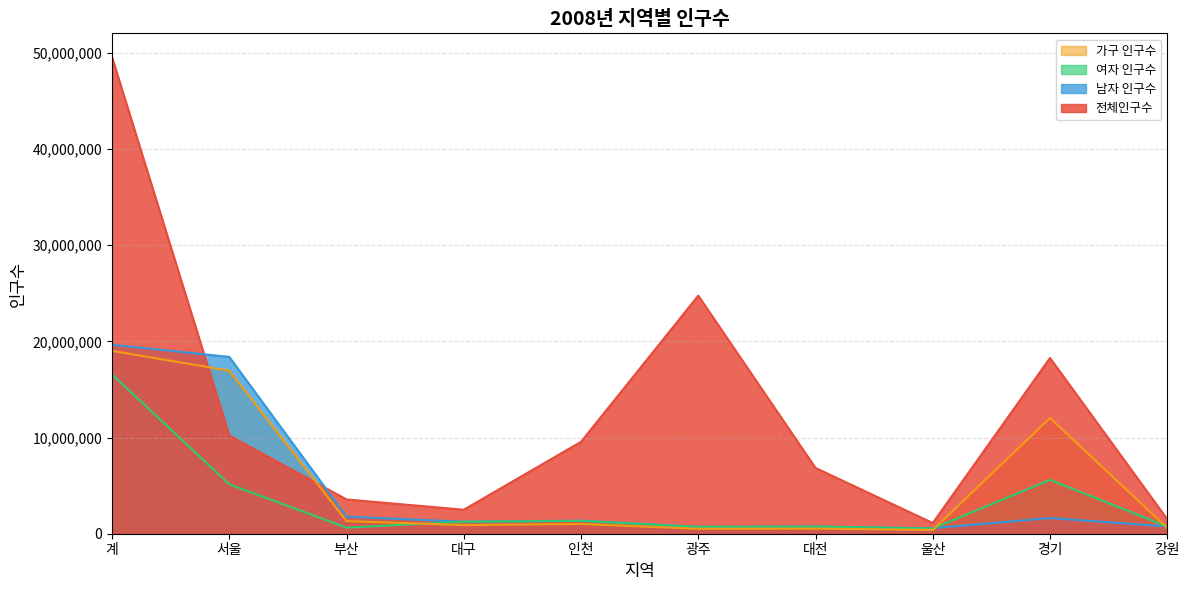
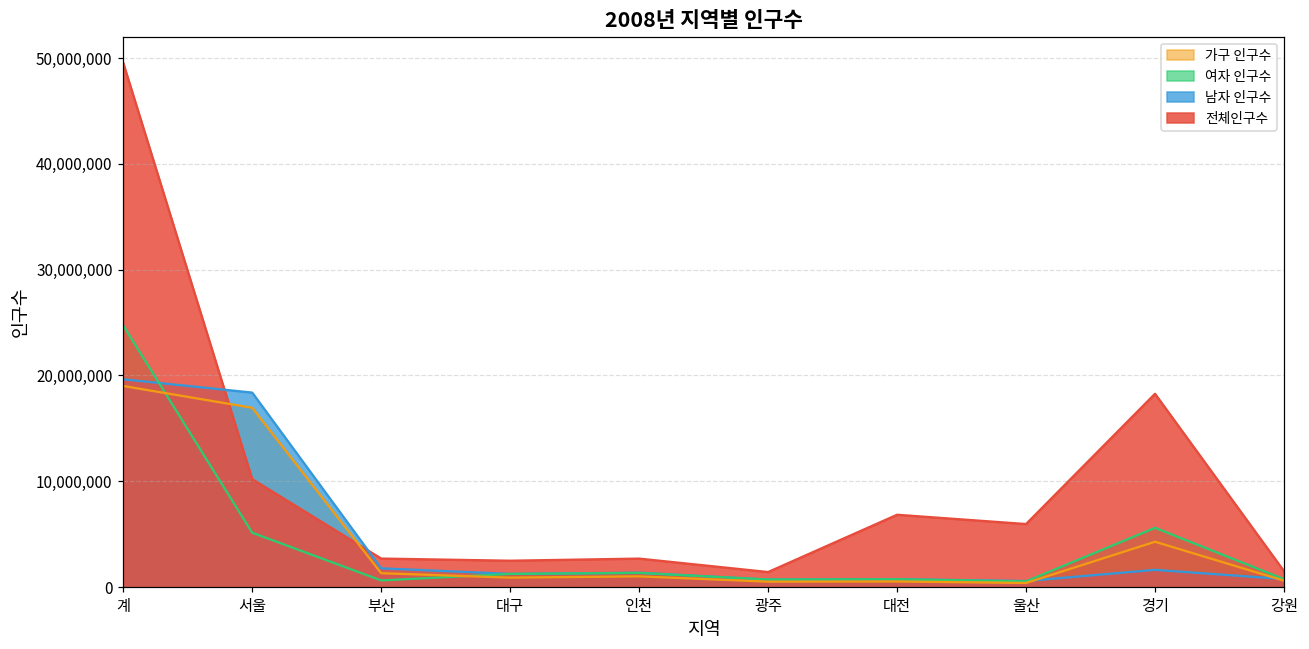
  {
    "가구 인구수": {
      "계": "19,000,000",
      "서울": "17,000,000",
      "부산": "1,000,000",
      "대구": "1,000,000",
      "인천": "1,000,000",
-     "경기": "12,000,000"
+     "경기": "4,000,000"
    },
    "여자 인구수": {
-     "계": "17,000,000",
+     "계": "25,000,000",
      "서울": "5,000,000",
      "부산": "1,000,000",
      "경기": "6,000,000"
    },
    "남자 인구수": {
      "계": "20,000,000",
      "서울": "18,000,000",
      "부산": "2,000,000",
      "경기": "2,000,000"
    },
    "전체인구수": {
      "계": "50,000,000",
      "서울": "10,000,000",
-     "부산": "4,000,000",
+     "부산": "3,000,000",
      "대구": "2,000,000",
-     "인천": "10,000,000",
-     "광주": "25,000,000",
+     "인천": "3,000,000",
+     "광주": "1,000,000",
      "대전": "7,000,000",
-     "울산": "1,000,000",
+     "울산": "6,000,000",
      "경기": "18,000,000",
      "강원": "2,000,000"
    }
  }
